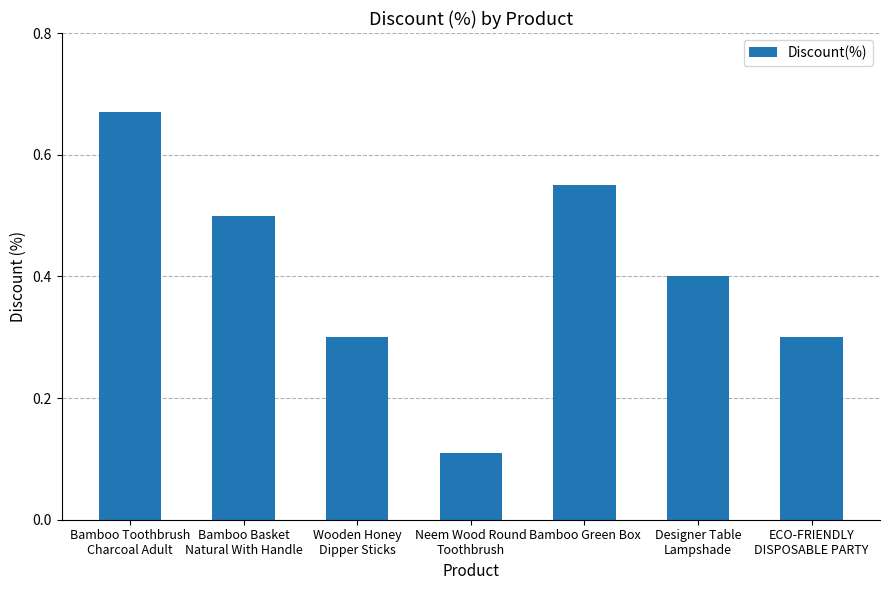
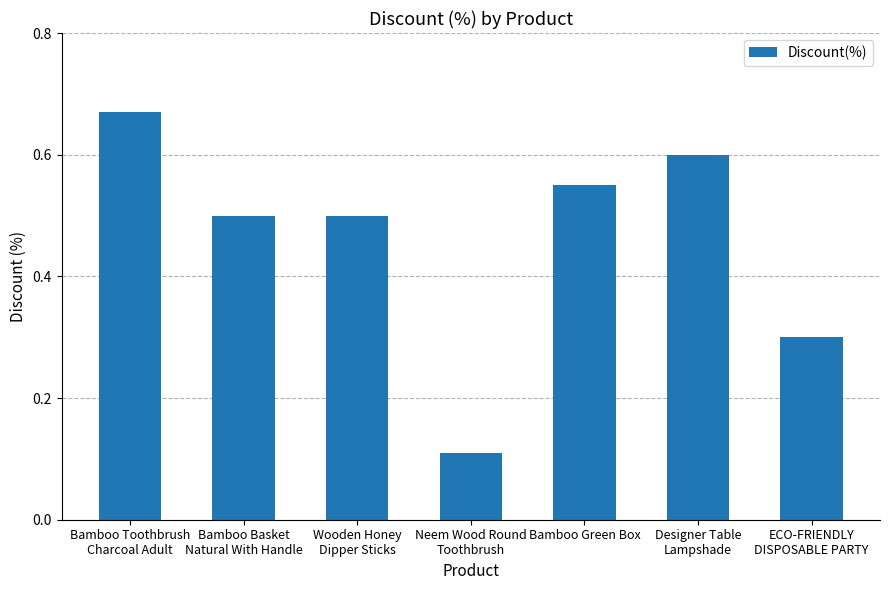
  {
    "Bamboo Toothbrush Charcoal Adult": 0.67,
    "Bamboo Basket Natural With Handle": 0.5,
-   "Wooden Honey Dipper Sticks": 0.3,
+   "Wooden Honey Dipper Sticks": 0.5,
    "Neem Wood Round Toothbrush": 0.11,
    "Bamboo Green Box": 0.55,
-   "Designer Table Lampshade": 0.4,
+   "Designer Table Lampshade": 0.6,
    "ECO-FRIENDLY DISPOSABLE PARTY": 0.3
  }
